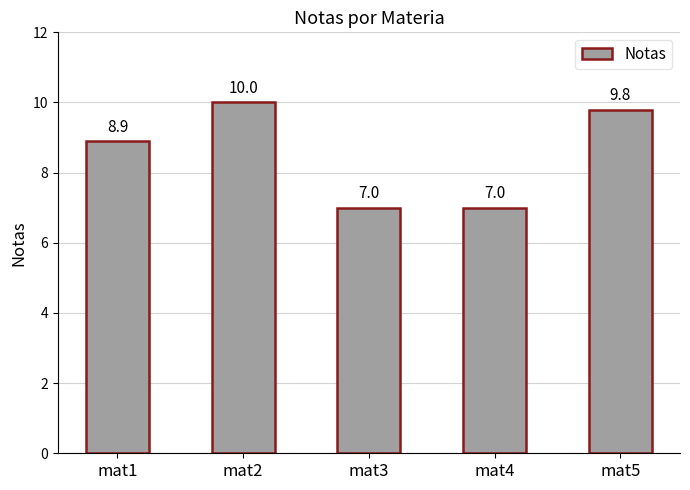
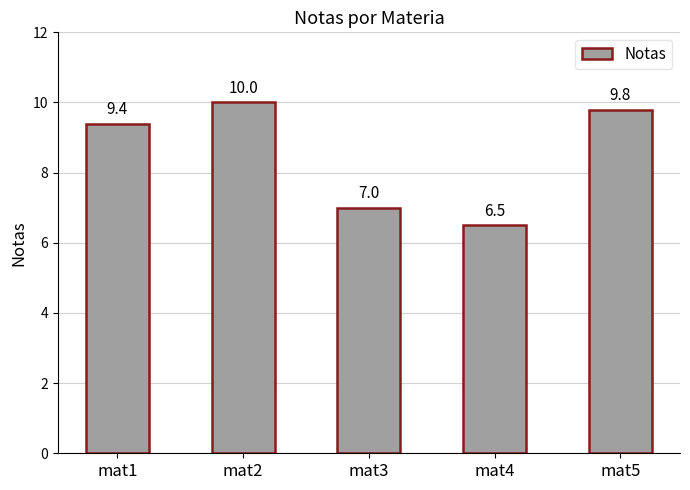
  {
-   "mat1": 8.9,
+   "mat1": 9.4,
    "mat2": 10.0,
    "mat3": 7.0,
-   "mat4": 7.0,
+   "mat4": 6.5,
    "mat5": 9.8
  }
